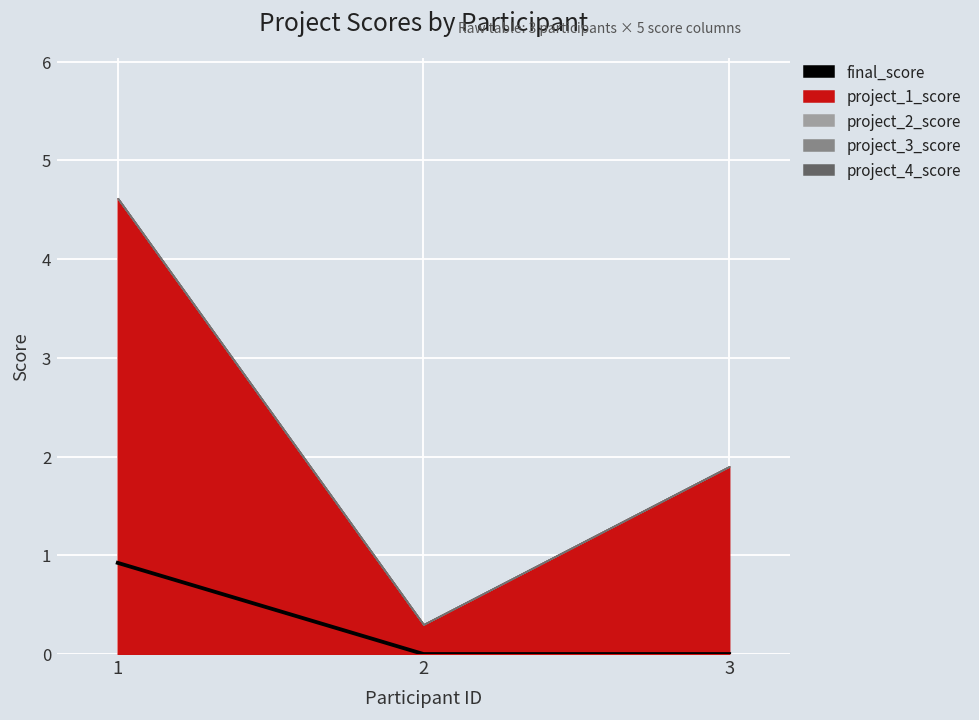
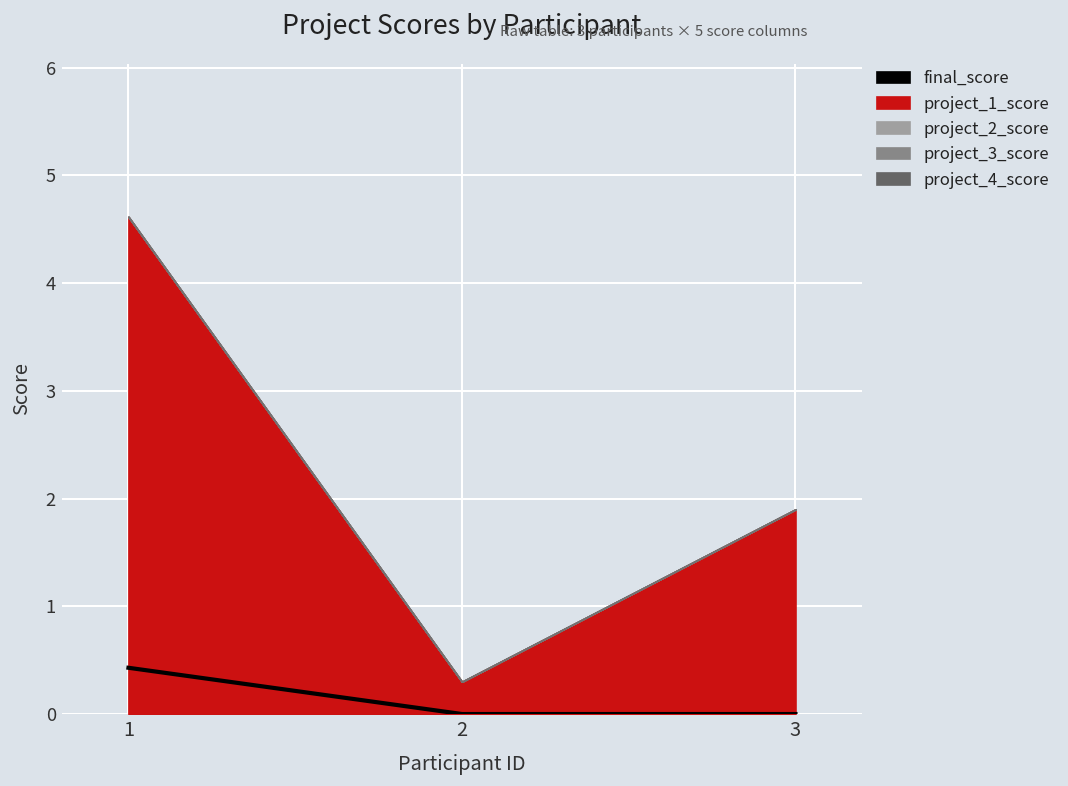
  {
    "final_score": {
-     "1": 0.9,
+     "1": 0.4,
      "2": 0.0,
      "3": 0.0
    },
    "project_4_score": {
      "1": 4.6,
      "2": 0.3,
      "3": 1.9
    }
  }
